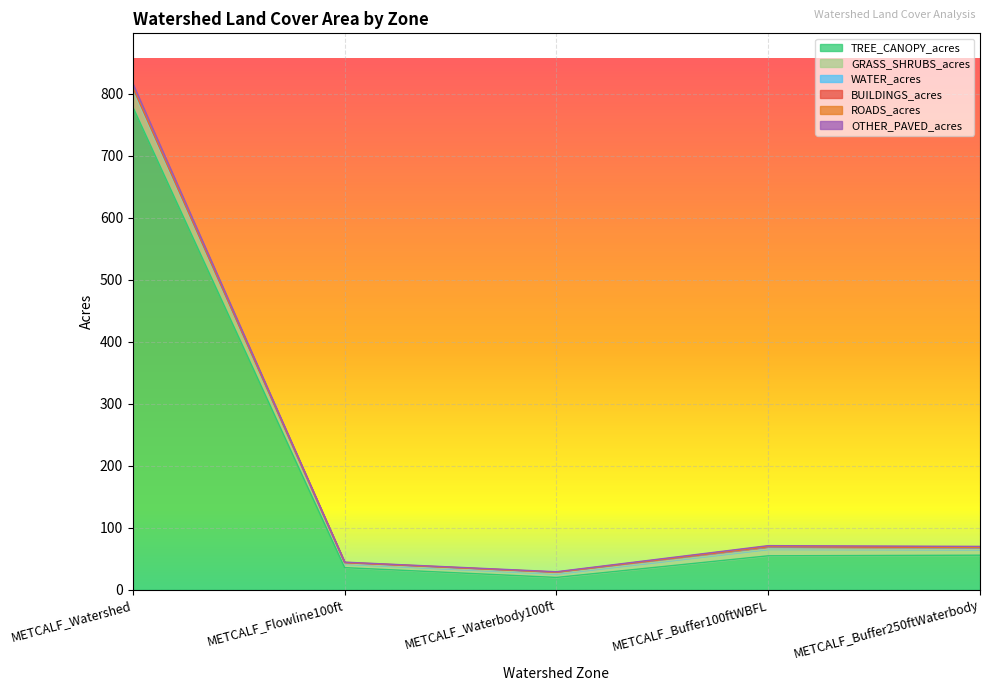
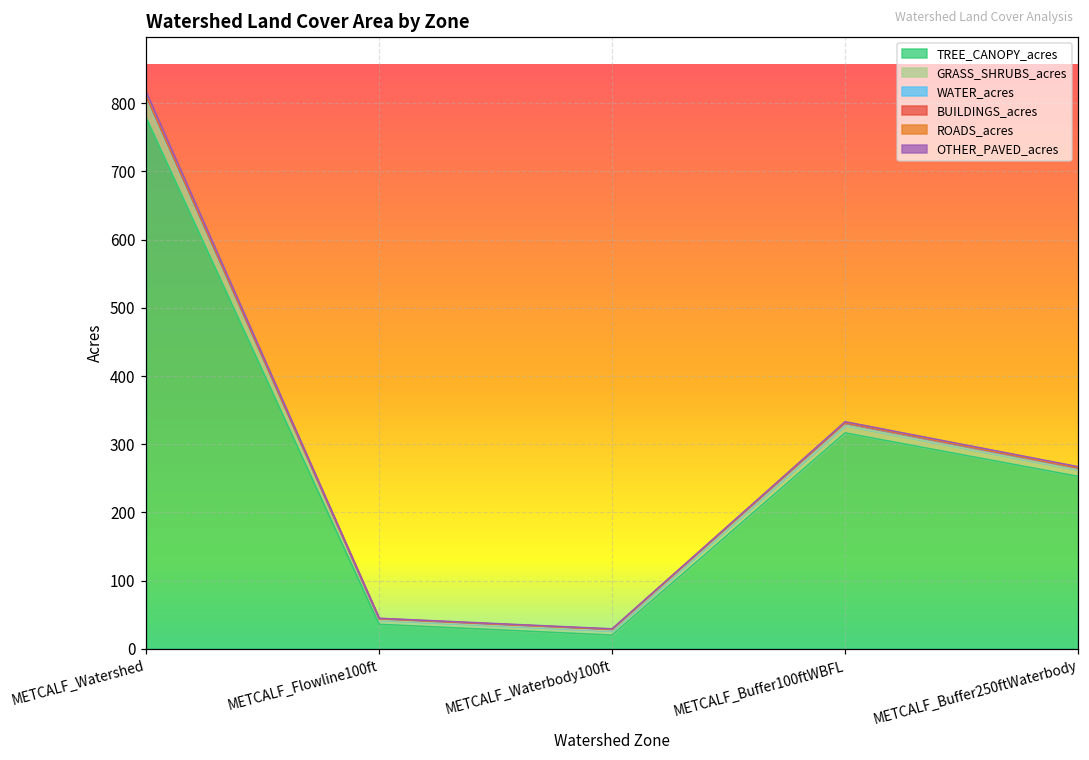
  {
    "TREE_CANOPY_acres": {
      "METCALF_Watershed": 780,
      "METCALF_Flowline100ft": 40,
      "METCALF_Waterbody100ft": 20,
-     "METCALF_Buffer100ftWBFL": 50,
-     "METCALF_Buffer250ftWaterbody": 60
+     "METCALF_Buffer100ftWBFL": 320,
+     "METCALF_Buffer250ftWaterbody": 250
    }
  }
